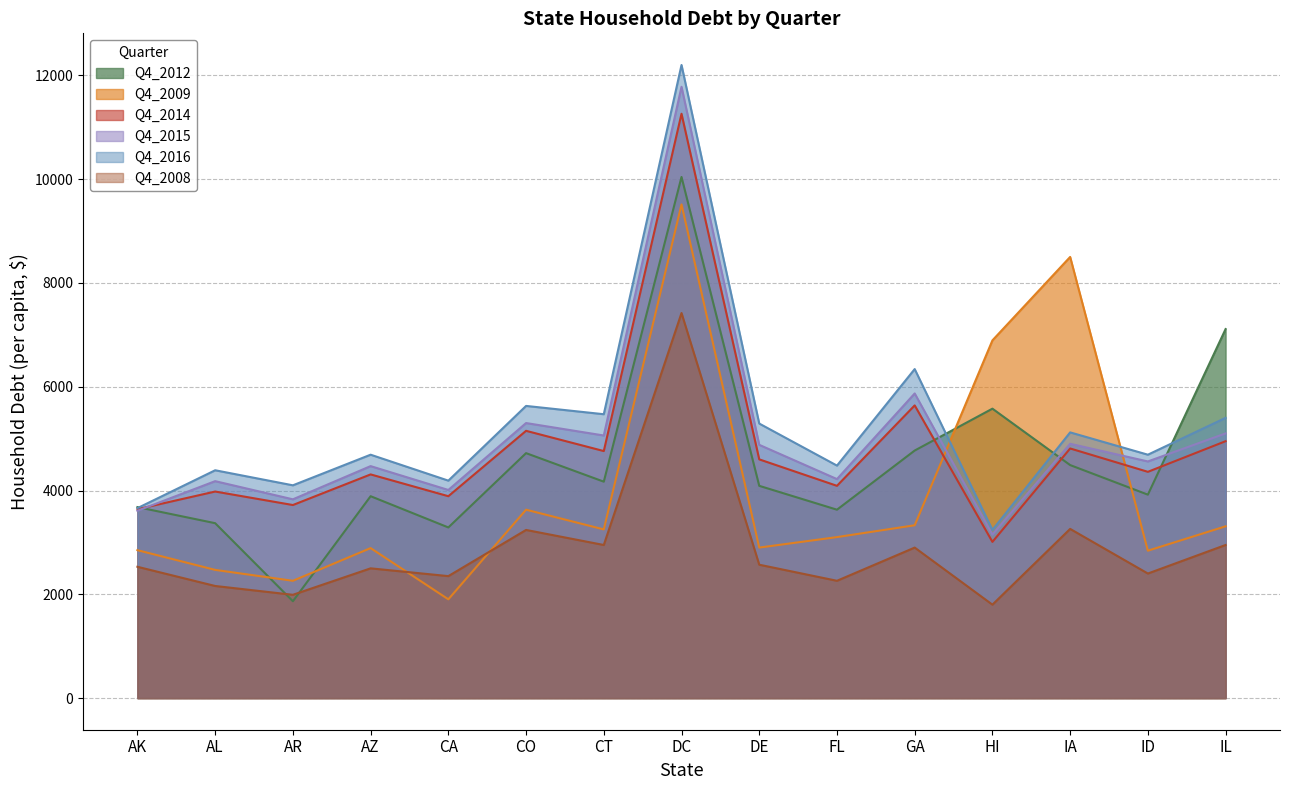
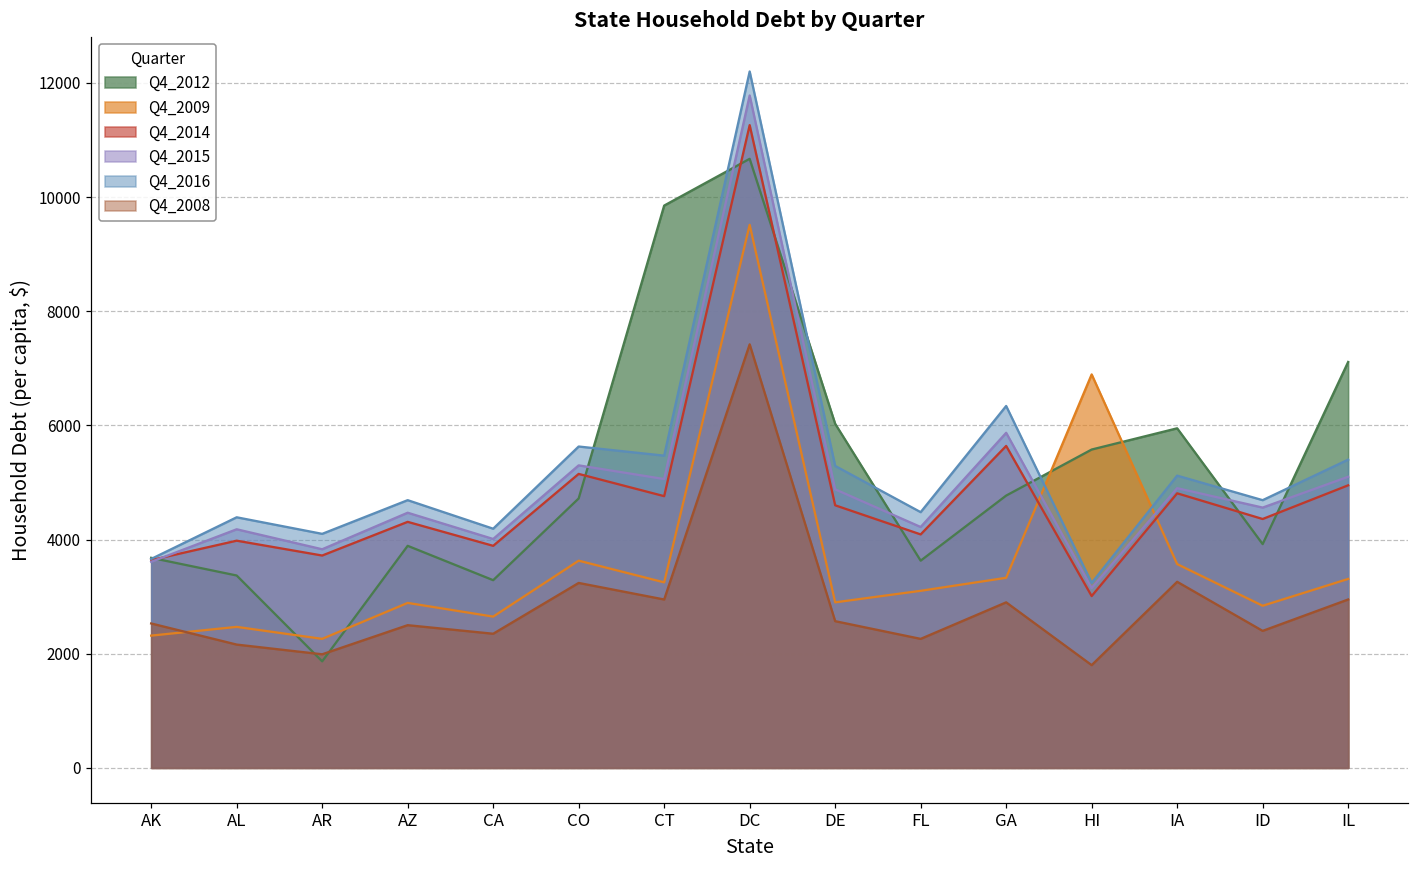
  {
    "Q4_2012": {
      "AL": 3400,
      "AR": 1900,
      "AZ": 3900,
      "CA": 3300,
      "CO": 4700,
-     "CT": 4200,
-     "DC": 10000,
-     "DE": 4100,
+     "CT": 9900,
+     "DC": 10700,
+     "DE": 6000,
      "FL": 3600,
      "GA": 4800,
      "HI": 5600,
-     "IA": 4500,
+     "IA": 5900,
      "ID": 3900,
      "IL": 7100
    },
    "Q4_2009": {
-     "AK": 2900,
+     "AK": 2300,
      "AL": 2500,
      "AR": 2300,
      "AZ": 2900,
-     "CA": 1900,
+     "CA": 2700,
      "CO": 3600,
      "CT": 3300,
      "DC": 9500,
      "DE": 2900,
      "FL": 3100,
      "GA": 3300,
      "HI": 6900,
-     "IA": 8500,
+     "IA": 3600,
      "ID": 2800,
      "IL": 3300
    }
  }
